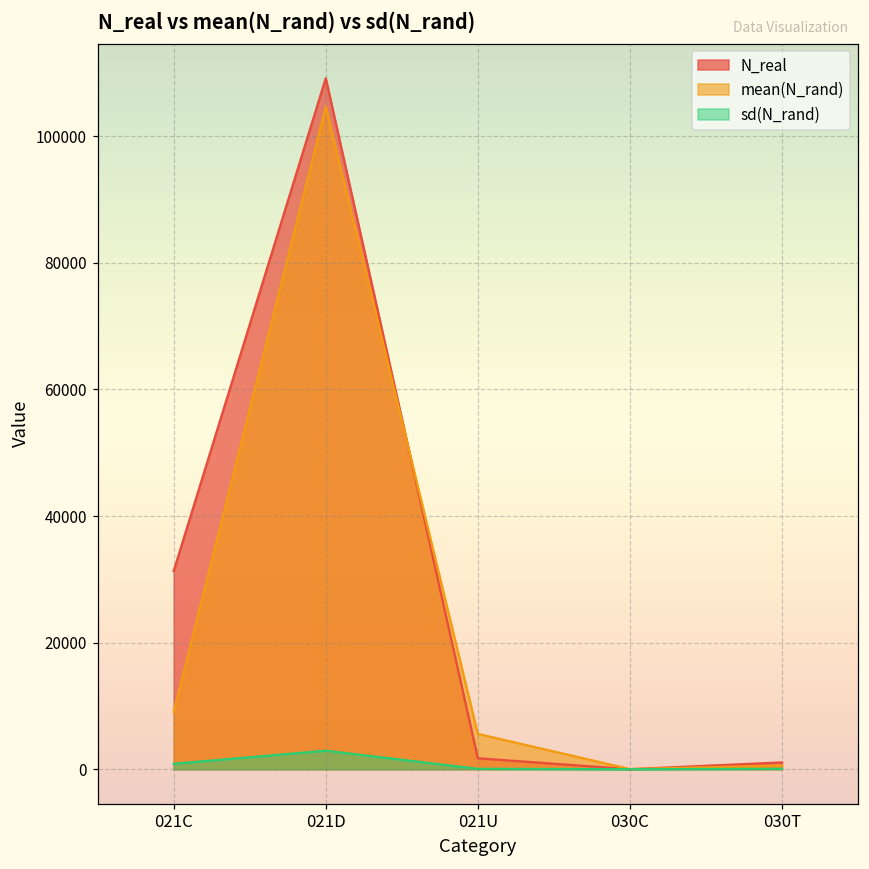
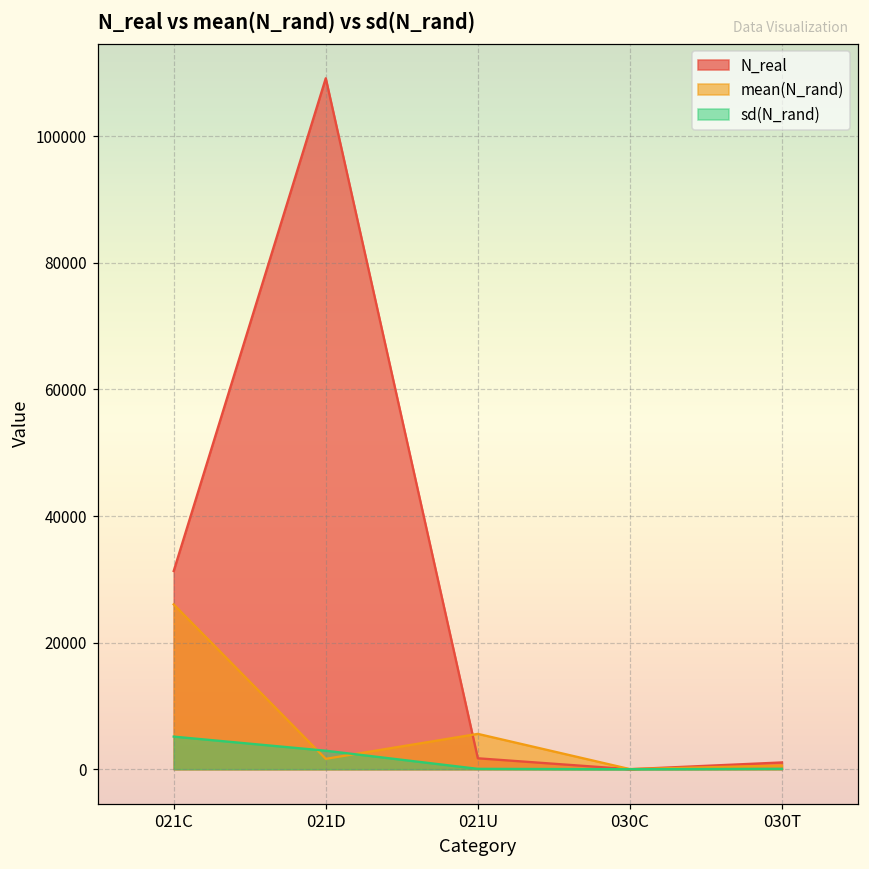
  {
    "N_real": {
      "021C": 31000,
      "021D": 109000,
      "021U": 2000,
      "030T": 1000
    },
    "mean(N_rand)": {
-     "021C": 9000,
-     "021D": 105000,
+     "021C": 26000,
+     "021D": 2000,
      "021U": 6000,
      "030T": 1000
    },
    "sd(N_rand)": {
-     "021C": 1000,
+     "021C": 5000,
      "021D": 3000,
      "021U": 0,
      "030T": 0
    }
  }
